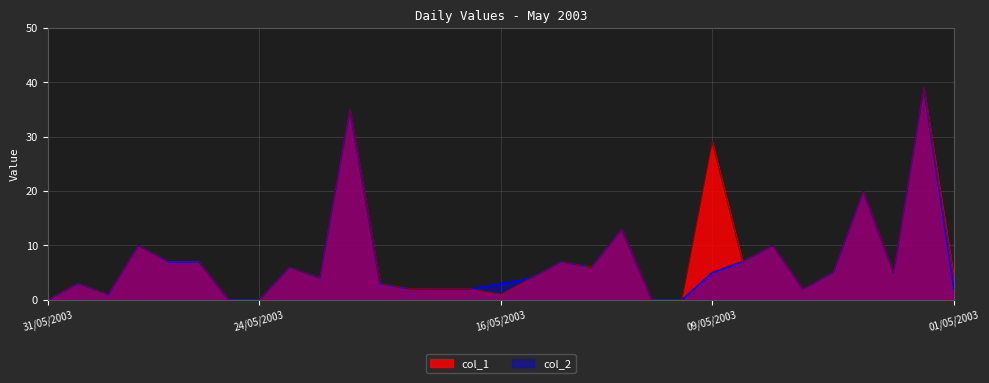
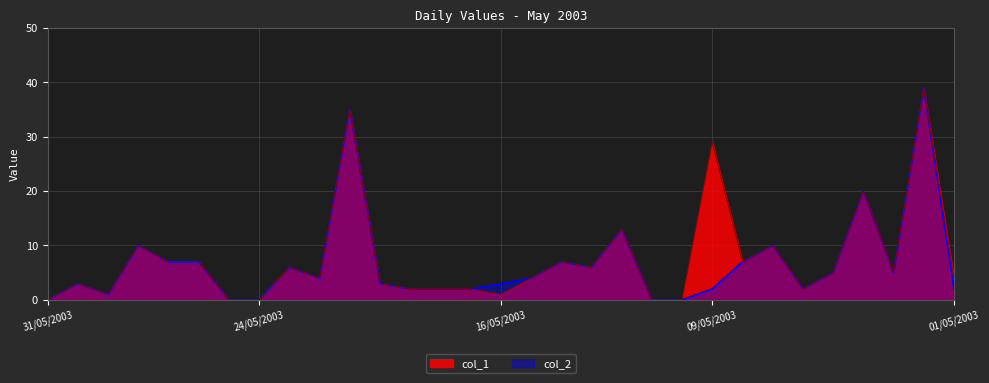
  {
    "col_1": {
      "16/05/2003": 1,
      "09/05/2003": 29,
      "01/05/2003": 4
    },
    "col_2": {
      "16/05/2003": 3,
-     "09/05/2003": 5,
+     "09/05/2003": 2,
      "01/05/2003": 2
    }
  }
